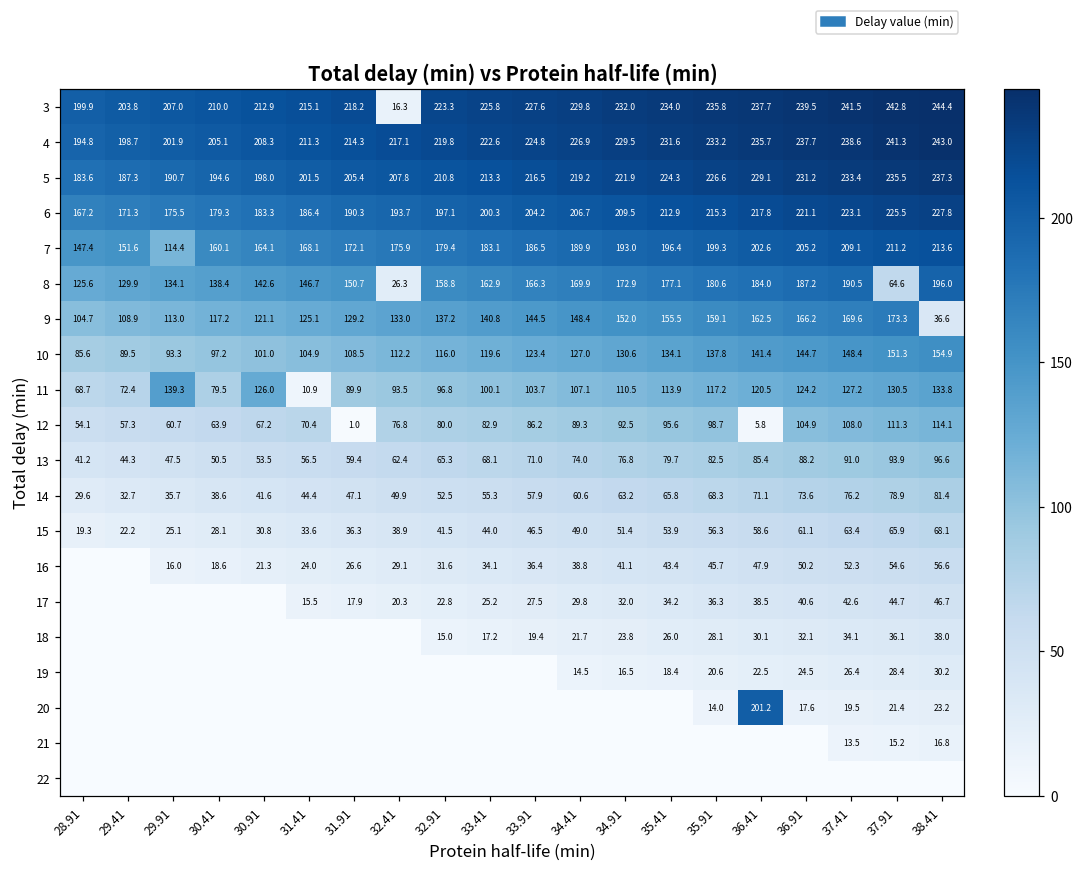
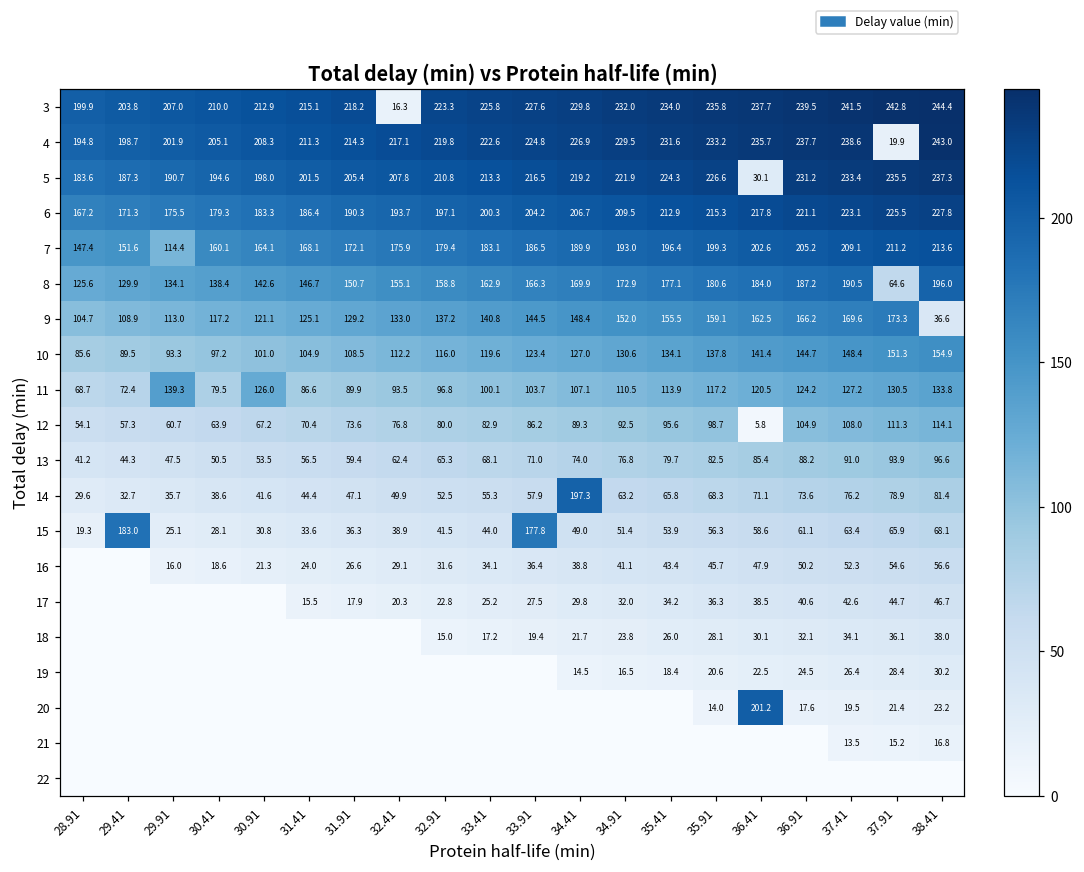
  {
    "4": {
      "28.91": 194.8,
      "29.41": 198.7,
      "29.91": 201.9,
      "30.41": 205.1,
      "30.91": 208.3,
      "31.41": 211.3,
      "31.91": 214.3,
      "32.41": 217.1,
      "32.91": 219.8,
      "33.41": 222.6,
      "33.91": 224.8,
      "34.41": 226.9,
      "34.91": 229.5,
      "35.41": 231.6,
      "35.91": 233.2,
      "36.41": 235.7,
      "36.91": 237.7,
      "37.41": 238.6,
-     "37.91": 241.3,
+     "37.91": 19.9,
      "38.41": 243.0
    },
    "5": {
      "28.91": 183.6,
      "29.41": 187.3,
      "29.91": 190.7,
      "30.41": 194.6,
      "30.91": 198.0,
      "31.41": 201.5,
      "31.91": 205.4,
      "32.41": 207.8,
      "32.91": 210.8,
      "33.41": 213.3,
      "33.91": 216.5,
      "34.41": 219.2,
      "34.91": 221.9,
      "35.41": 224.3,
      "35.91": 226.6,
-     "36.41": 229.1,
+     "36.41": 30.1,
      "36.91": 231.2,
      "37.41": 233.4,
      "37.91": 235.5,
      "38.41": 237.3
    },
    "8": {
      "28.91": 125.6,
      "29.41": 129.9,
      "29.91": 134.1,
      "30.41": 138.4,
      "30.91": 142.6,
      "31.41": 146.7,
      "31.91": 150.7,
-     "32.41": 26.3,
+     "32.41": 155.1,
      "32.91": 158.8,
      "33.41": 162.9,
      "33.91": 166.3,
      "34.41": 169.9,
      "34.91": 172.9,
      "35.41": 177.1,
      "35.91": 180.6,
      "36.41": 184.0,
      "36.91": 187.2,
      "37.41": 190.5,
      "37.91": 64.6,
      "38.41": 196.0
    },
    "11": {
      "28.91": 68.7,
      "29.41": 72.4,
      "29.91": 139.3,
      "30.41": 79.5,
      "30.91": 126.0,
-     "31.41": 10.9,
+     "31.41": 86.6,
      "31.91": 89.9,
      "32.41": 93.5,
      "32.91": 96.8,
      "33.41": 100.1,
      "33.91": 103.7,
      "34.41": 107.1,
      "34.91": 110.5,
      "35.41": 113.9,
      "35.91": 117.2,
      "36.41": 120.5,
      "36.91": 124.2,
      "37.41": 127.2,
      "37.91": 130.5,
      "38.41": 133.8
    },
    "12": {
      "28.91": 54.1,
      "29.41": 57.3,
      "29.91": 60.7,
      "30.41": 63.9,
      "30.91": 67.2,
      "31.41": 70.4,
-     "31.91": 1.0,
+     "31.91": 73.6,
      "32.41": 76.8,
      "32.91": 80.0,
      "33.41": 82.9,
      "33.91": 86.2,
      "34.41": 89.3,
      "34.91": 92.5,
      "35.41": 95.6,
      "35.91": 98.7,
      "36.41": 5.8,
      "36.91": 104.9,
      "37.41": 108.0,
      "37.91": 111.3,
      "38.41": 114.1
    },
    "14": {
      "28.91": 29.6,
      "29.41": 32.7,
      "29.91": 35.7,
      "30.41": 38.6,
      "30.91": 41.6,
      "31.41": 44.4,
      "31.91": 47.1,
      "32.41": 49.9,
      "32.91": 52.5,
      "33.41": 55.3,
      "33.91": 57.9,
-     "34.41": 60.6,
+     "34.41": 197.3,
      "34.91": 63.2,
      "35.41": 65.8,
      "35.91": 68.3,
      "36.41": 71.1,
      "36.91": 73.6,
      "37.41": 76.2,
      "37.91": 78.9,
      "38.41": 81.4
    },
    "15": {
      "28.91": 19.3,
-     "29.41": 22.2,
+     "29.41": 183.0,
      "29.91": 25.1,
      "30.41": 28.1,
      "30.91": 30.8,
      "31.41": 33.6,
      "31.91": 36.3,
      "32.41": 38.9,
      "32.91": 41.5,
      "33.41": 44.0,
-     "33.91": 46.5,
+     "33.91": 177.8,
      "34.41": 49.0,
      "34.91": 51.4,
      "35.41": 53.9,
      "35.91": 56.3,
      "36.41": 58.6,
      "36.91": 61.1,
      "37.41": 63.4,
      "37.91": 65.9,
      "38.41": 68.1
    }
  }
